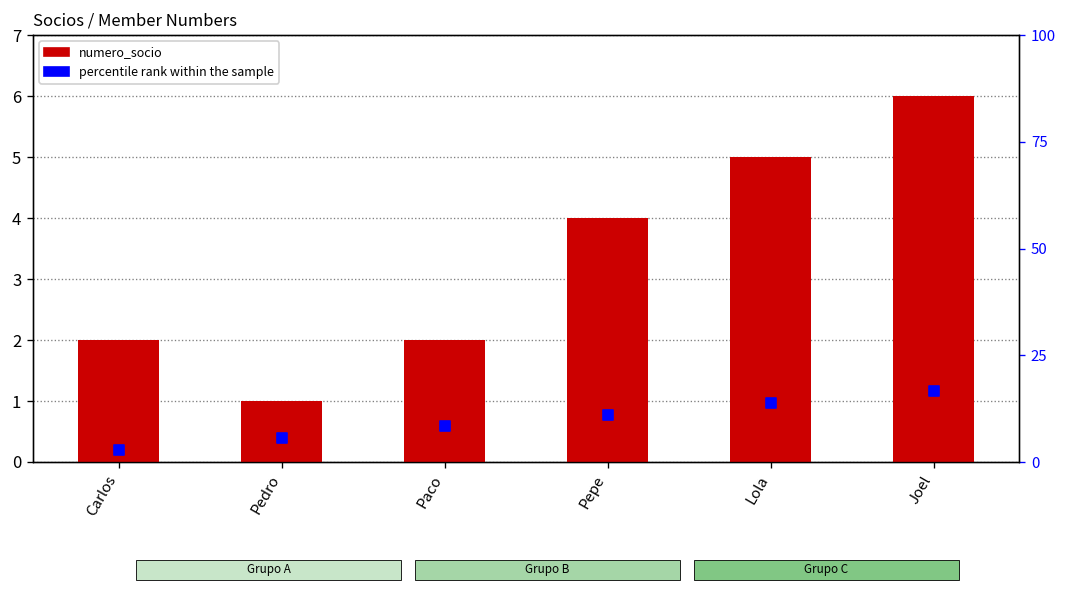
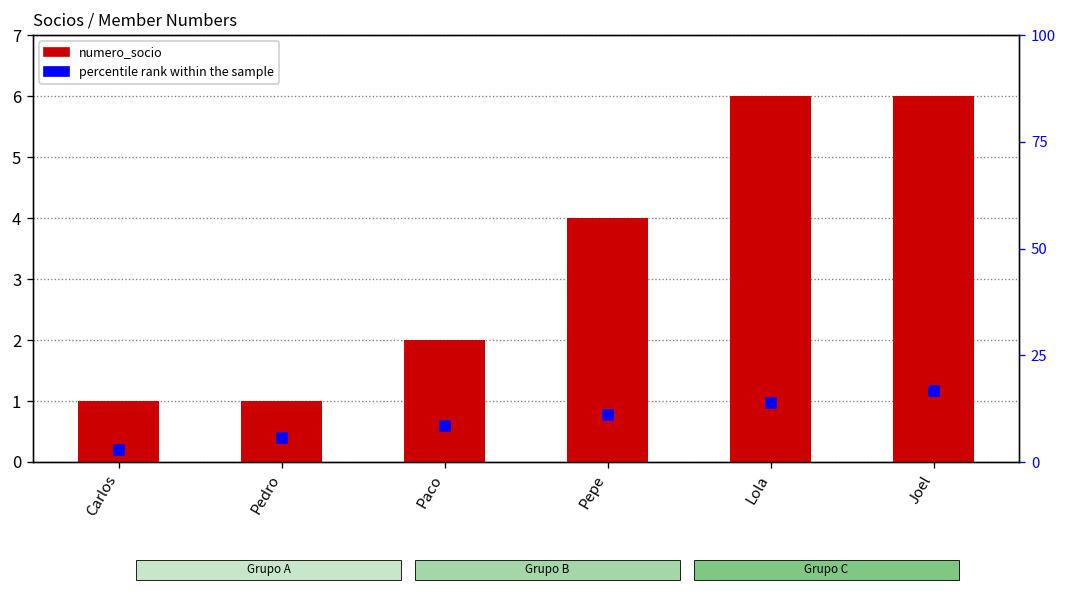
  {
    "numero_socio": {
-     "Carlos": 2,
+     "Carlos": 1,
      "Pedro": 1,
      "Paco": 2,
      "Pepe": 4,
-     "Lola": 5,
+     "Lola": 6,
      "Joel": 6
    }
  }
